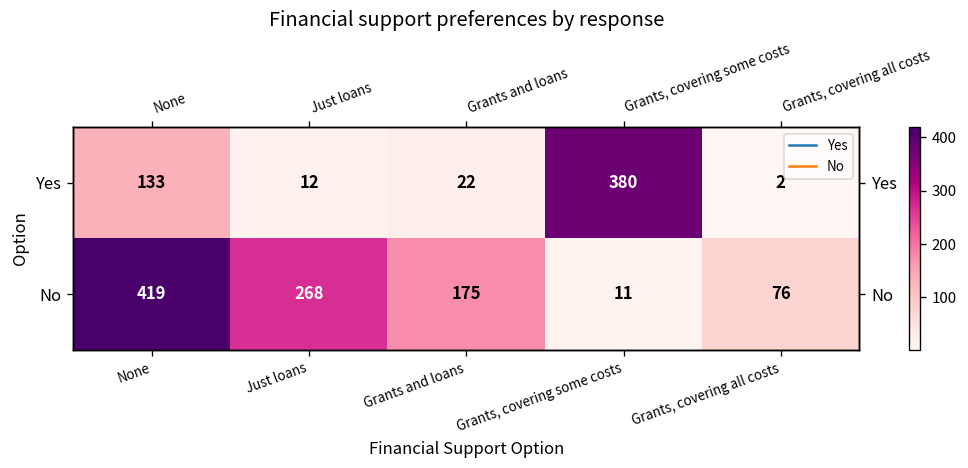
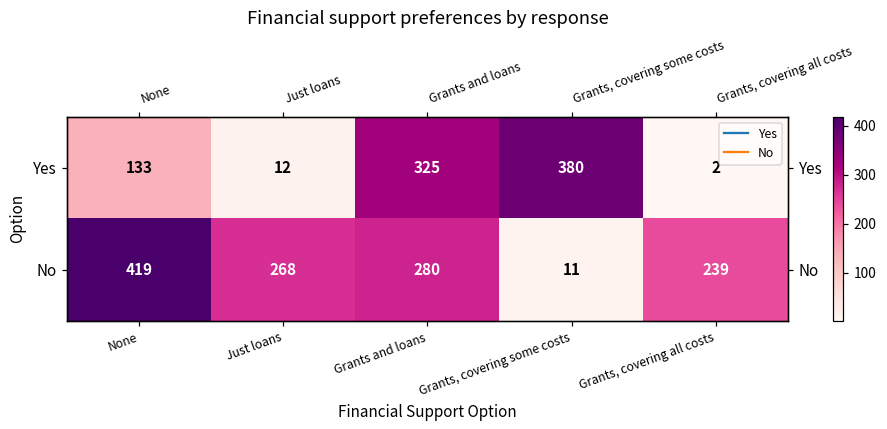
  {
    "Yes": {
      "None": 133,
      "Just loans": 12,
-     "Grants and loans": 22,
+     "Grants and loans": 325,
      "Grants, covering some costs": 380
    },
    "No": {
      "None": 419,
      "Just loans": 268,
-     "Grants and loans": 175,
+     "Grants and loans": 280,
      "Grants, covering some costs": 11,
-     "Grants, covering all costs": 76
+     "Grants, covering all costs": 239
    }
  }
